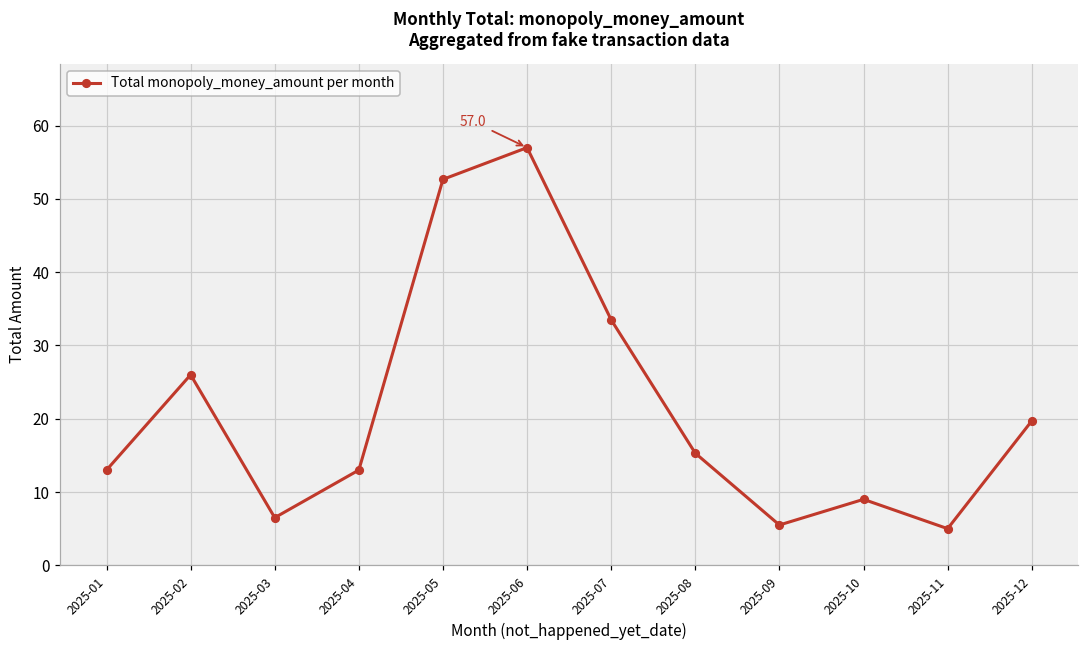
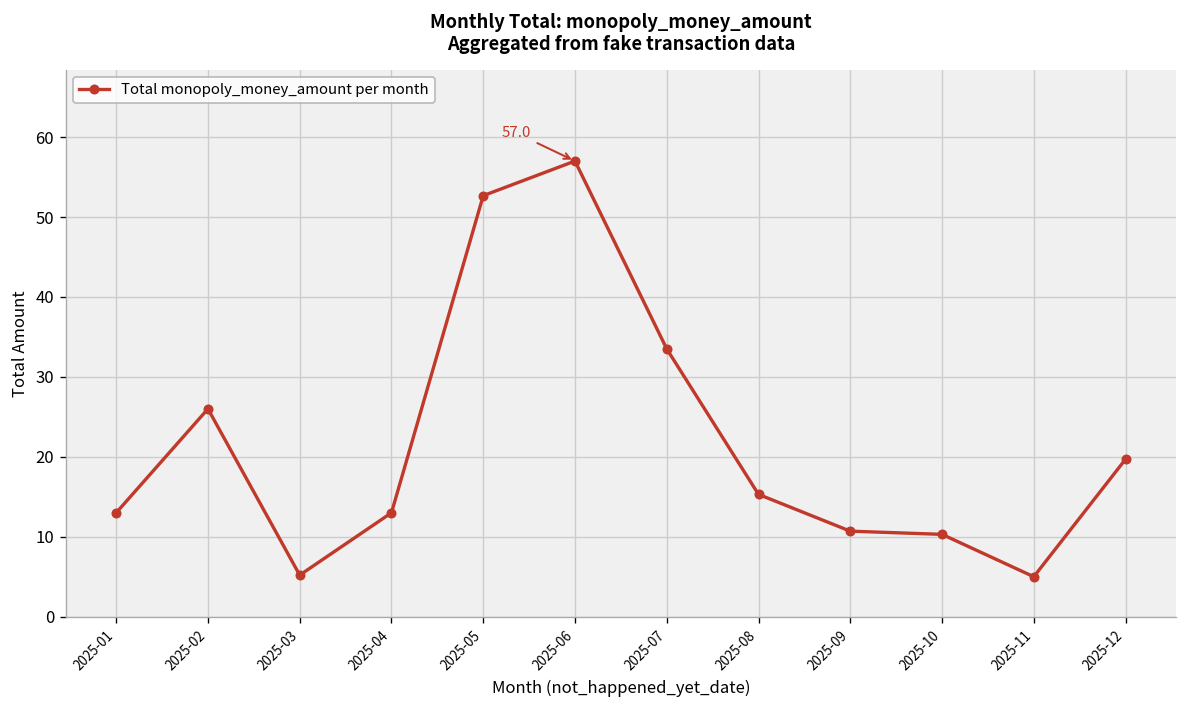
  {
    "2025-01": 13,
    "2025-02": 26,
-   "2025-03": 7,
+   "2025-03": 5,
    "2025-04": 13,
    "2025-05": 53,
    "2025-07": 34,
    "2025-08": 15,
-   "2025-09": 6,
-   "2025-10": 9,
+   "2025-09": 11,
+   "2025-10": 10,
    "2025-11": 5,
    "2025-12": 20
  }
